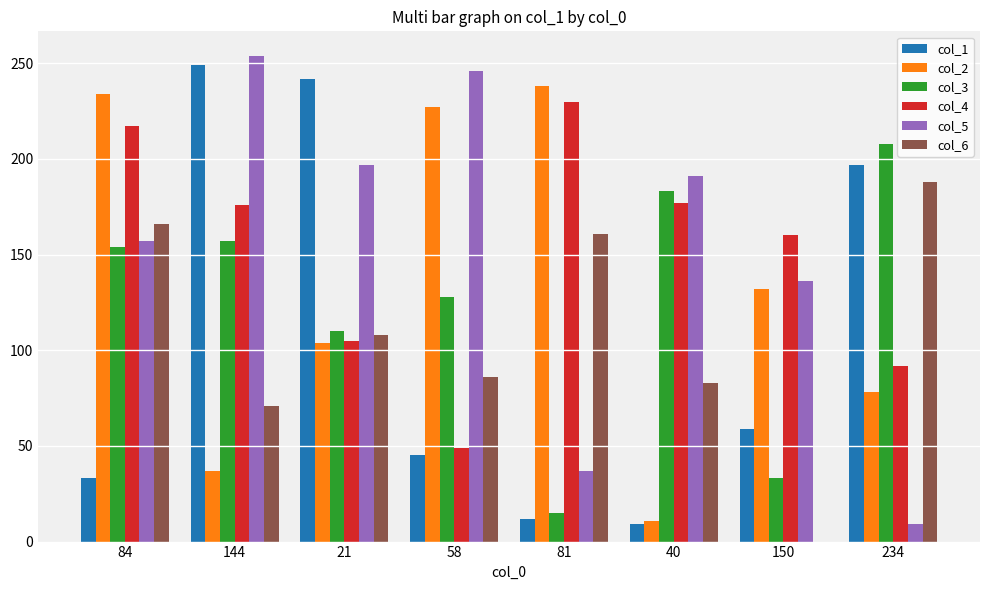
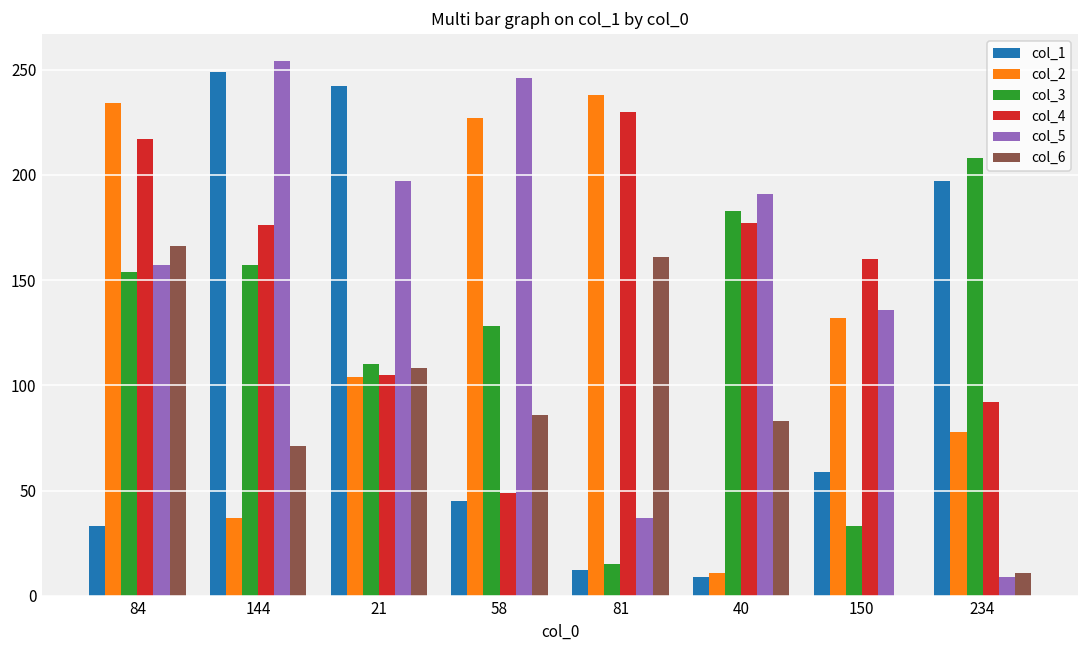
  {
    "col_1": {
      "84": 33,
      "144": 249,
      "21": 242,
      "58": 45,
      "81": 12,
      "40": 9,
      "150": 59,
      "234": 197
    },
    "col_2": {
      "84": 234,
      "144": 37,
      "21": 104,
      "58": 227,
      "81": 238,
      "40": 11,
      "150": 132,
      "234": 78
    },
    "col_3": {
      "84": 154,
      "144": 157,
      "21": 110,
      "58": 128,
      "81": 15,
      "40": 183,
      "150": 33,
      "234": 208
    },
    "col_4": {
      "84": 217,
      "144": 176,
      "21": 105,
      "58": 49,
      "81": 230,
      "40": 177,
      "150": 160,
      "234": 92
    },
    "col_5": {
      "84": 157,
      "144": 254,
      "21": 197,
      "58": 246,
      "81": 37,
      "40": 191,
      "150": 136,
      "234": 9
    },
    "col_6": {
      "84": 166,
      "144": 71,
      "21": 108,
      "58": 86,
      "81": 161,
      "40": 83,
      "150": 0,
-     "234": 188
+     "234": 11
    }
  }
